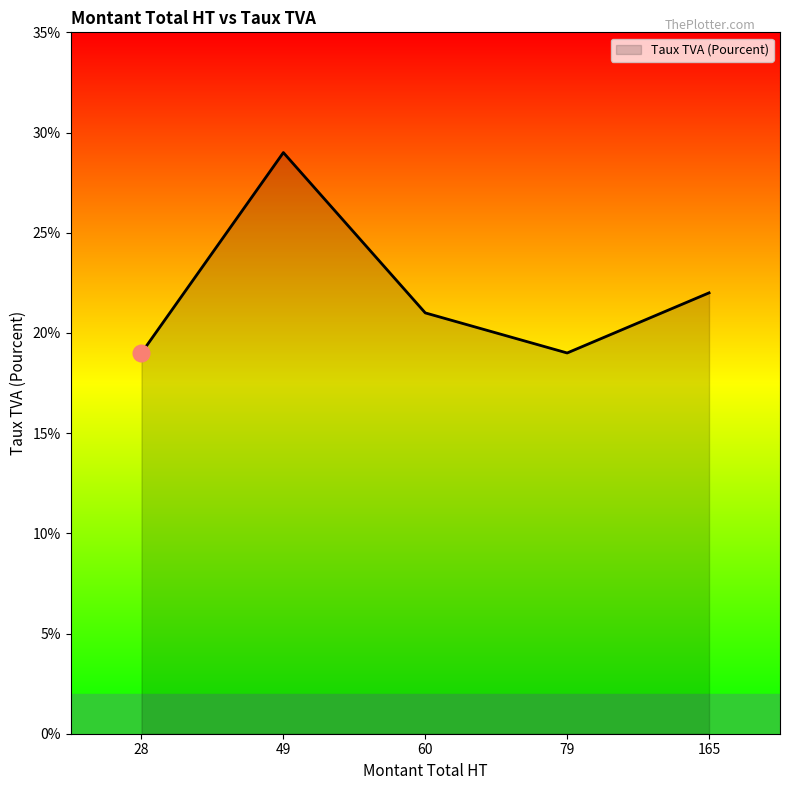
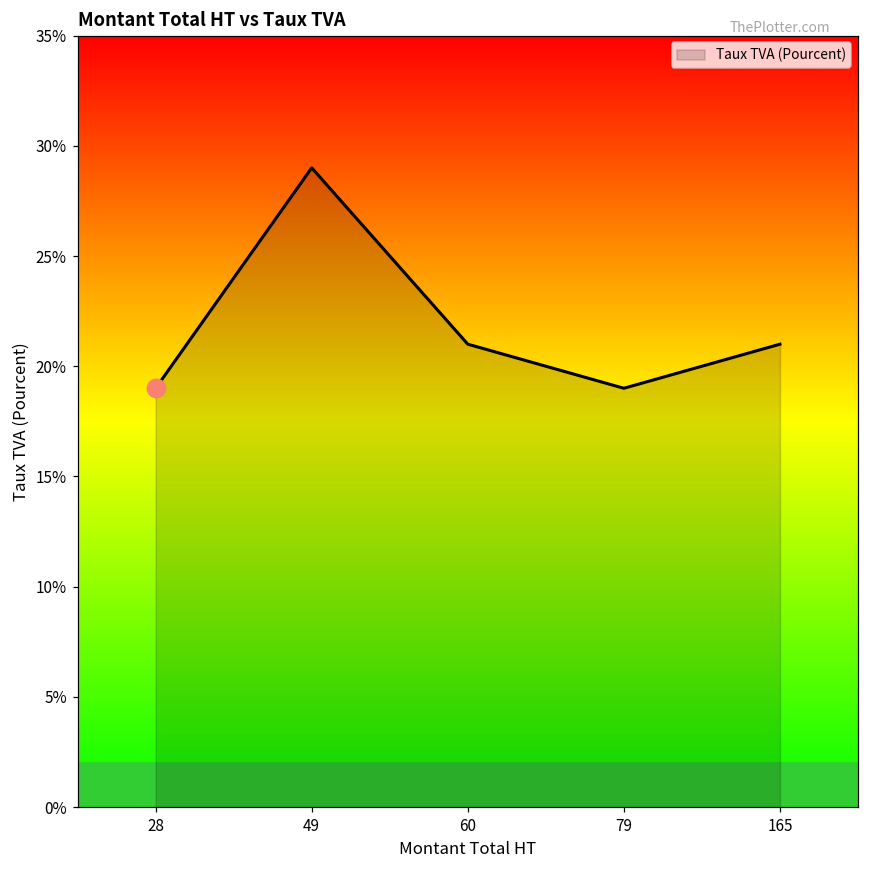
  {
    "Taux TVA (Pourcent)": {
      "49": "29.0%",
      "60": "21.0%",
      "79": "19.0%",
-     "165": "22.0%"
+     "165": "21.0%"
    }
  }
